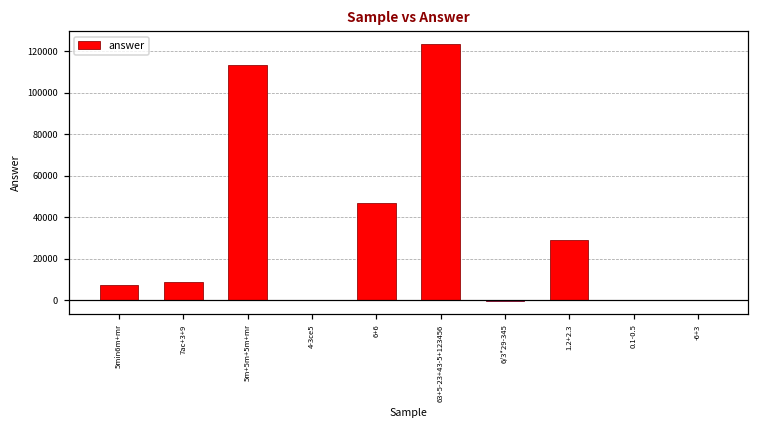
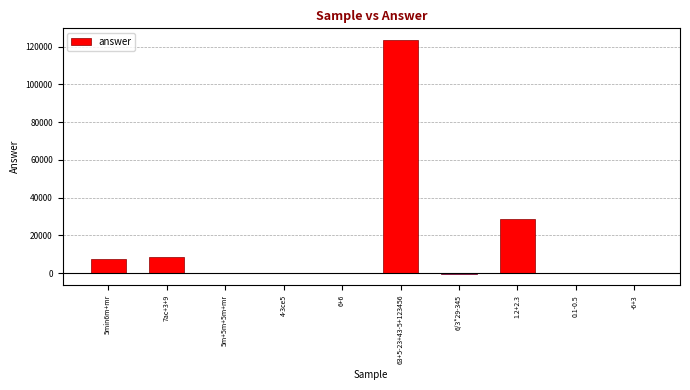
  {
    "5min6m+mr": 7000,
    "7ac+3+9": 9000,
-   "5m+5m+5m+mr": 113000,
-   "6+6": 47000,
+   "5m+5m+5m+mr": 0,
+   "6+6": 0,
    "63+5-23+43-5+123456": 124000,
    "1.2+2.3": 29000
  }
